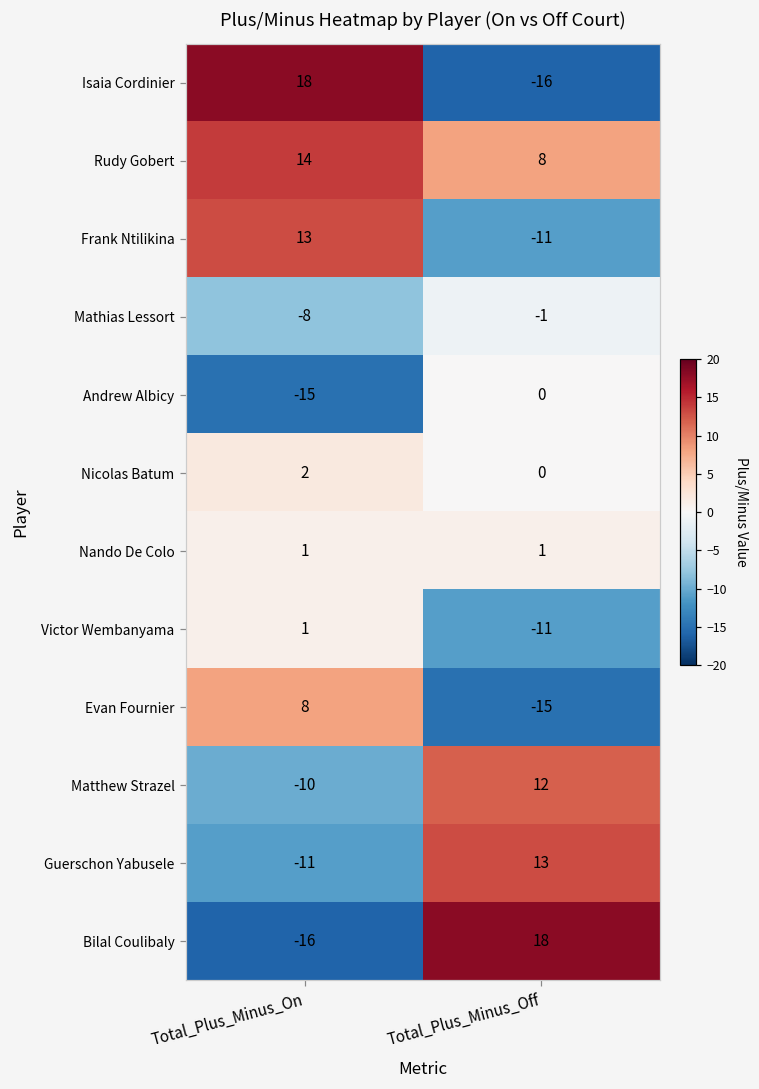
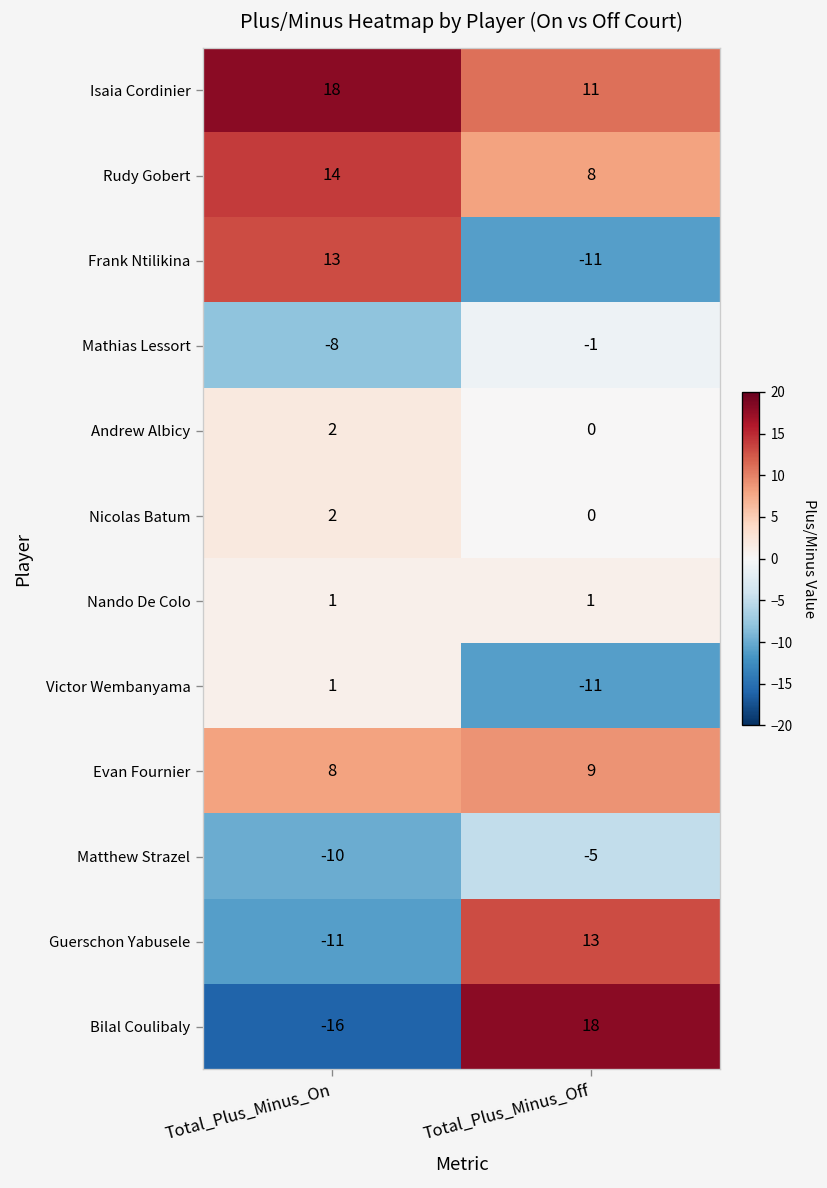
  {
    "Isaia Cordinier": {
      "Total_Plus_Minus_On": 18,
-     "Total_Plus_Minus_Off": -16
+     "Total_Plus_Minus_Off": 11
    },
    "Rudy Gobert": {
      "Total_Plus_Minus_On": 14,
      "Total_Plus_Minus_Off": 8
    },
    "Frank Ntilikina": {
      "Total_Plus_Minus_On": 13,
      "Total_Plus_Minus_Off": -11
    },
    "Mathias Lessort": {
      "Total_Plus_Minus_On": -8,
      "Total_Plus_Minus_Off": -1
    },
    "Andrew Albicy": {
-     "Total_Plus_Minus_On": -15,
+     "Total_Plus_Minus_On": 2,
      "Total_Plus_Minus_Off": 0
    },
    "Nicolas Batum": {
      "Total_Plus_Minus_On": 2,
      "Total_Plus_Minus_Off": 0
    },
    "Nando De Colo": {
      "Total_Plus_Minus_On": 1,
      "Total_Plus_Minus_Off": 1
    },
    "Victor Wembanyama": {
      "Total_Plus_Minus_On": 1,
      "Total_Plus_Minus_Off": -11
    },
    "Evan Fournier": {
      "Total_Plus_Minus_On": 8,
-     "Total_Plus_Minus_Off": -15
+     "Total_Plus_Minus_Off": 9
    },
    "Matthew Strazel": {
      "Total_Plus_Minus_On": -10,
-     "Total_Plus_Minus_Off": 12
+     "Total_Plus_Minus_Off": -5
    },
    "Guerschon Yabusele": {
      "Total_Plus_Minus_On": -11,
      "Total_Plus_Minus_Off": 13
    },
    "Bilal Coulibaly": {
      "Total_Plus_Minus_On": -16,
      "Total_Plus_Minus_Off": 18
    }
  }
